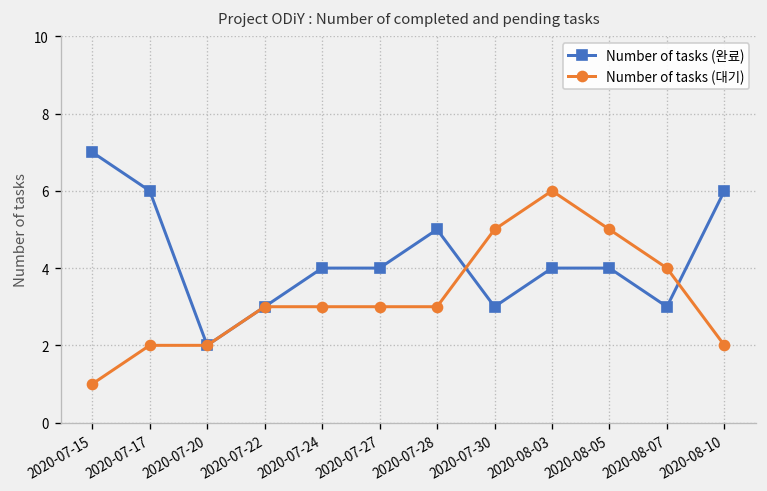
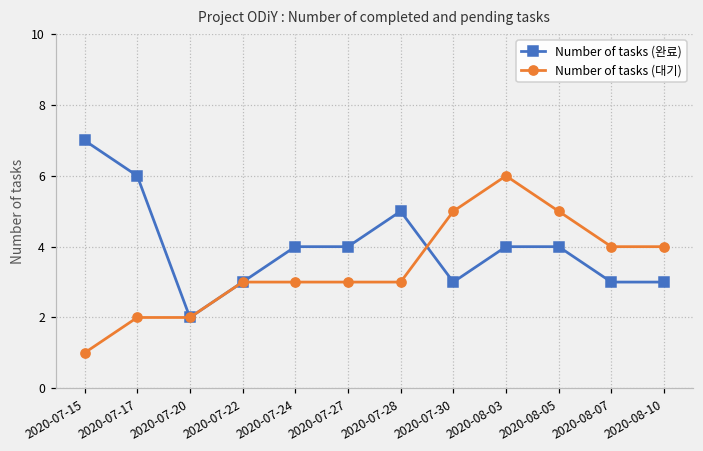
  {
    "Number of tasks (완료)": {
      "2020-07-15": 7,
      "2020-07-17": 6,
      "2020-07-24": 4,
      "2020-07-27": 4,
      "2020-07-28": 5,
      "2020-07-30": 3,
      "2020-08-03": 4,
      "2020-08-05": 4,
      "2020-08-07": 3,
-     "2020-08-10": 6
+     "2020-08-10": 3
    },
    "Number of tasks (대기)": {
      "2020-07-15": 1,
      "2020-07-17": 2,
      "2020-07-24": 3,
      "2020-07-27": 3,
      "2020-07-28": 3,
      "2020-07-30": 5,
      "2020-08-03": 6,
      "2020-08-05": 5,
      "2020-08-07": 4,
-     "2020-08-10": 2
+     "2020-08-10": 4
    }
  }
